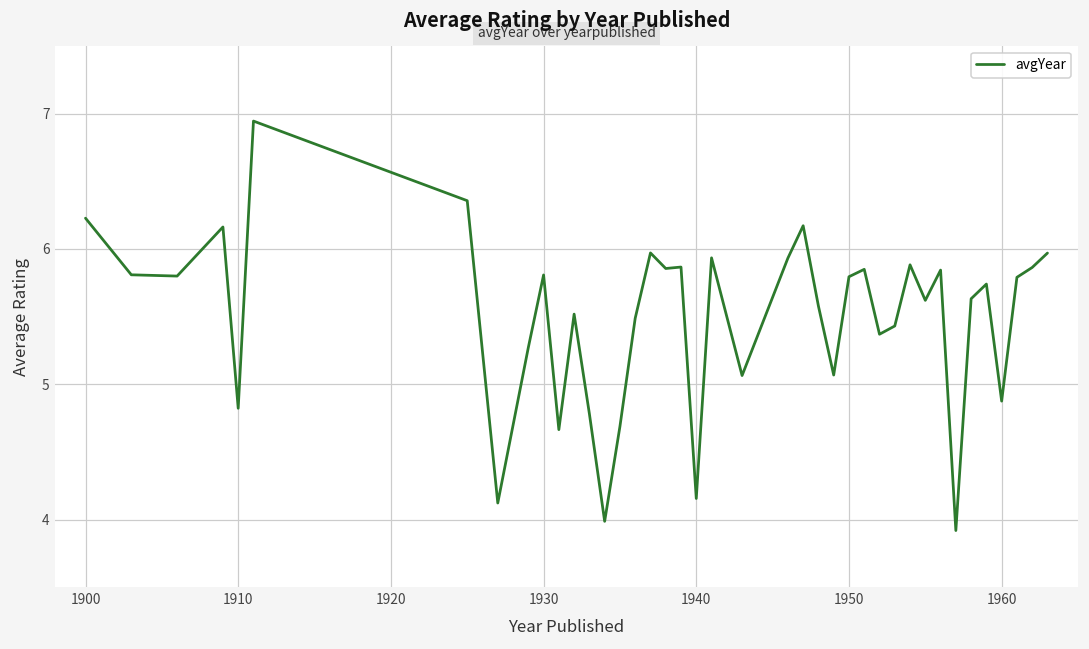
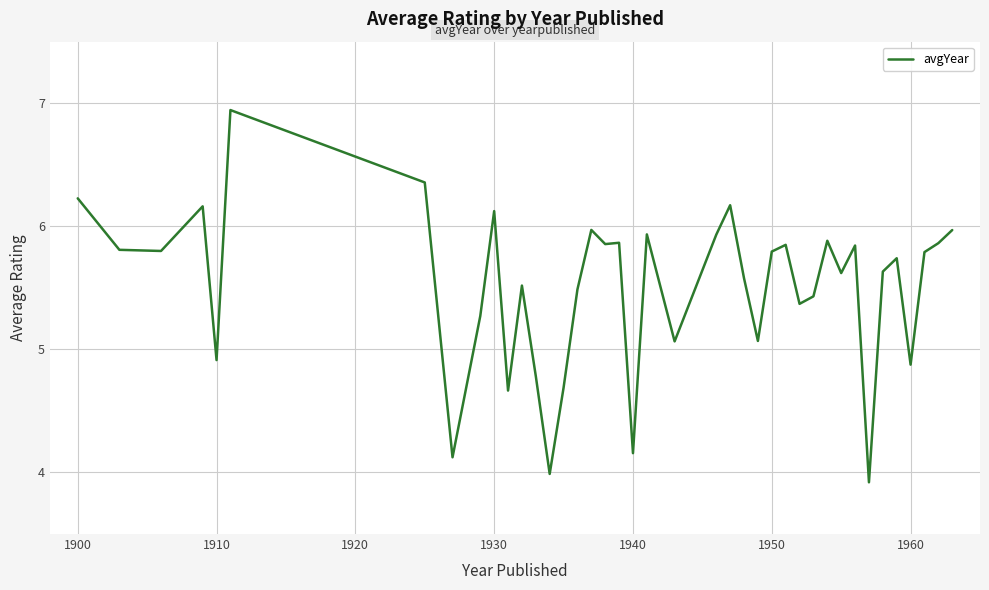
  {
    "1900": 6.23,
-   "1910": 4.82,
-   "1930": 5.81,
+   "1910": 4.91,
+   "1930": 6.12,
    "1940": 4.16,
    "1950": 5.79,
    "1960": 4.88
  }
